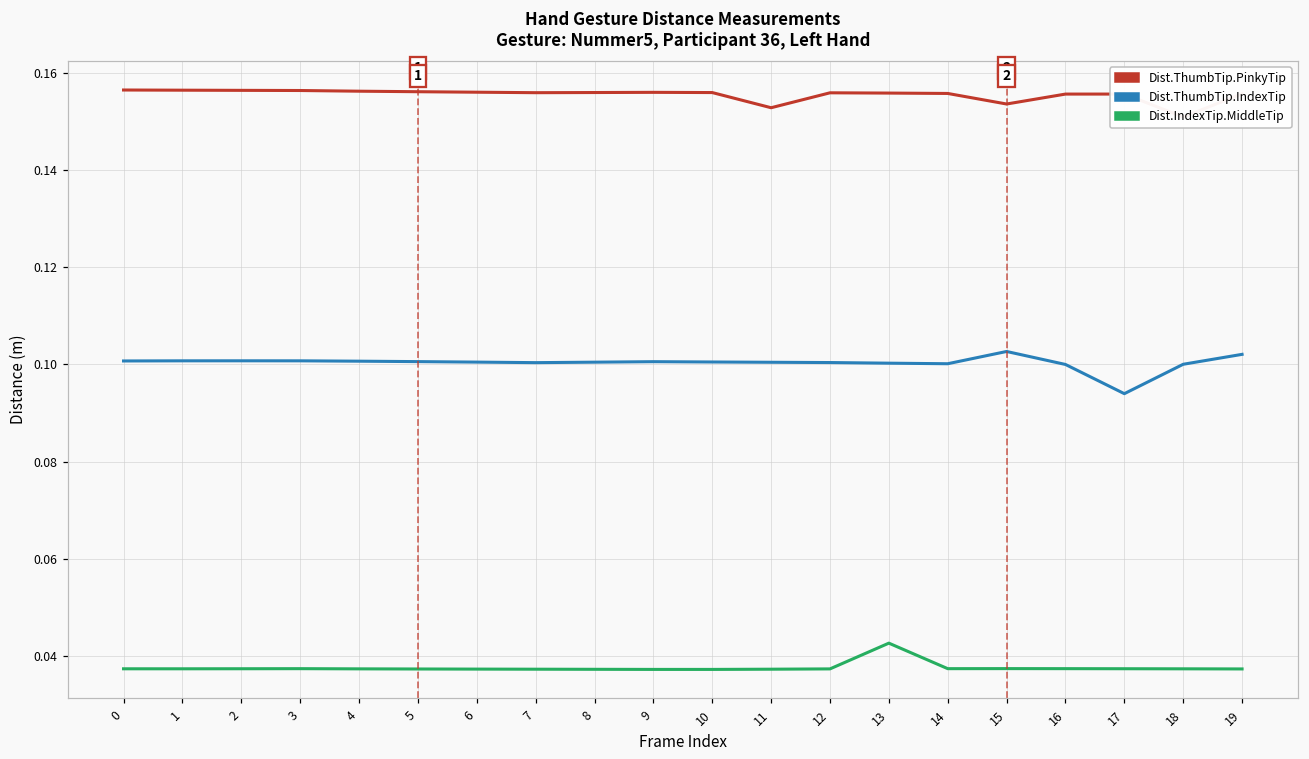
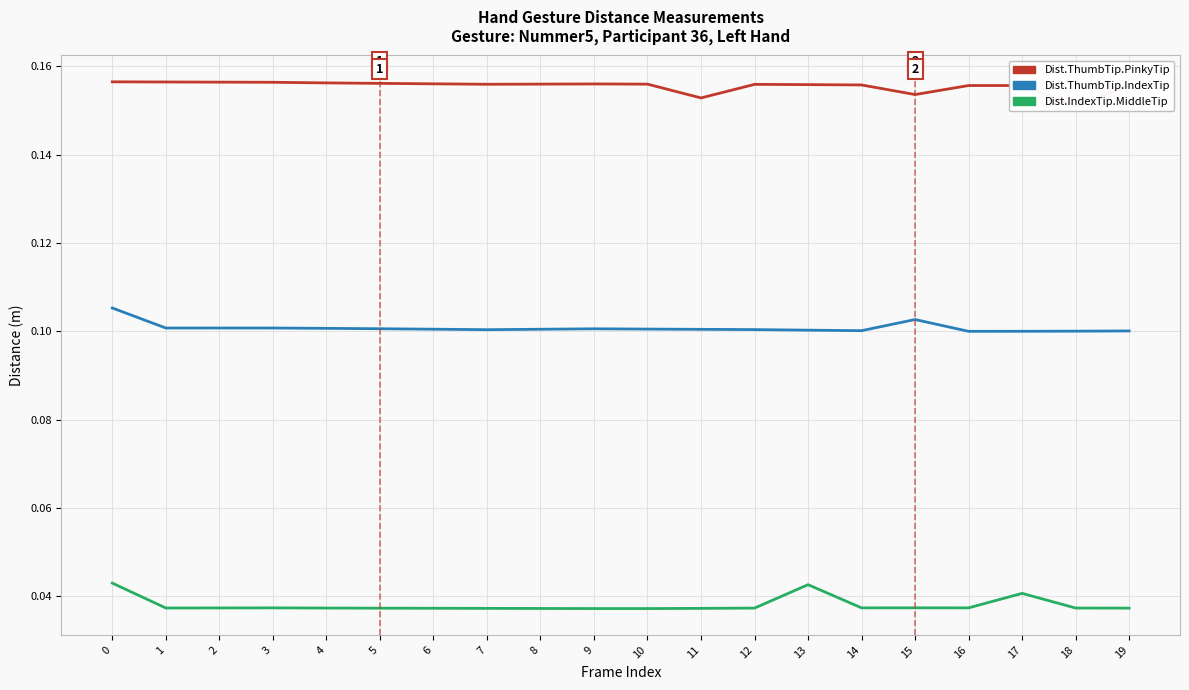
  {
    "Dist.ThumbTip.PinkyTip": {
      "0": 0.157,
      "1": 0.156,
      "2": 0.156,
      "3": 0.156,
      "4": 0.156,
      "6": 0.156,
      "7": 0.156,
      "8": 0.156,
      "9": 0.156,
      "10": 0.156,
      "11": 0.153,
      "12": 0.156,
      "13": 0.156,
      "14": 0.156,
      "16": 0.156
    },
    "Dist.ThumbTip.IndexTip": {
-     "0": 0.101,
+     "0": 0.105,
      "1": 0.101,
      "2": 0.101,
      "3": 0.101,
      "4": 0.101,
      "5": 0.101,
      "6": 0.100,
      "7": 0.100,
      "8": 0.100,
      "9": 0.101,
      "10": 0.101,
      "11": 0.100,
      "12": 0.100,
      "13": 0.100,
      "14": 0.100,
      "15": 0.103,
      "16": 0.100,
-     "17": 0.094,
+     "17": 0.100,
      "18": 0.100,
-     "19": 0.102
+     "19": 0.100
    },
    "Dist.IndexTip.MiddleTip": {
-     "0": 0.037,
+     "0": 0.043,
      "1": 0.037,
      "2": 0.037,
      "3": 0.037,
      "4": 0.037,
      "5": 0.037,
      "6": 0.037,
      "7": 0.037,
      "8": 0.037,
      "9": 0.037,
      "10": 0.037,
      "11": 0.037,
      "12": 0.037,
      "13": 0.043,
      "14": 0.037,
      "15": 0.037,
      "16": 0.037,
-     "17": 0.037,
+     "17": 0.041,
      "18": 0.037,
      "19": 0.037
    }
  }
